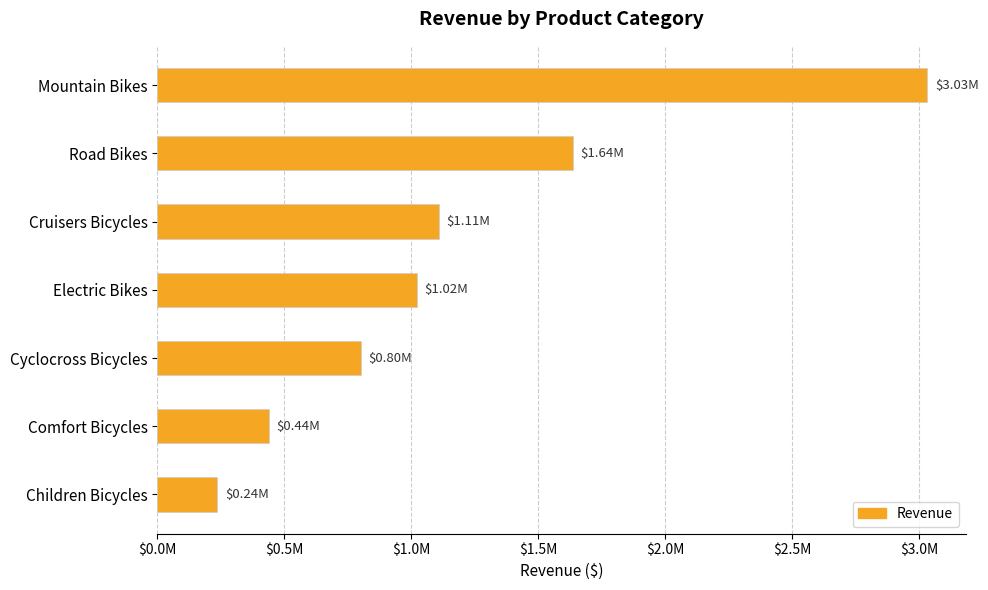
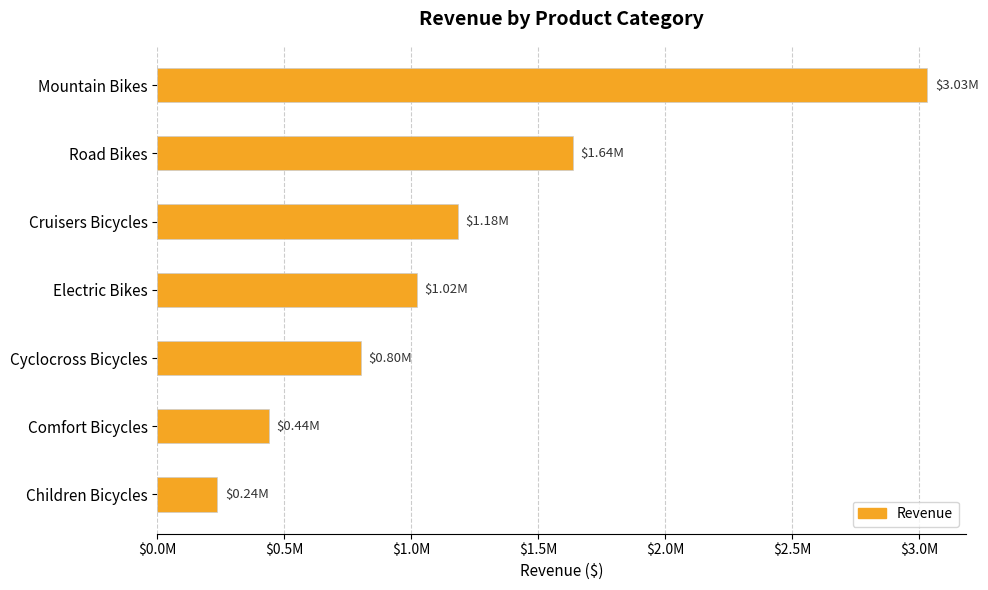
  {
    "Mountain Bikes": "$3.03M",
    "Road Bikes": "$1.64M",
-   "Cruisers Bicycles": "$1.11M",
+   "Cruisers Bicycles": "$1.18M",
    "Electric Bikes": "$1.02M",
    "Cyclocross Bicycles": "$0.80M",
    "Comfort Bicycles": "$0.44M",
    "Children Bicycles": "$0.24M"
  }
